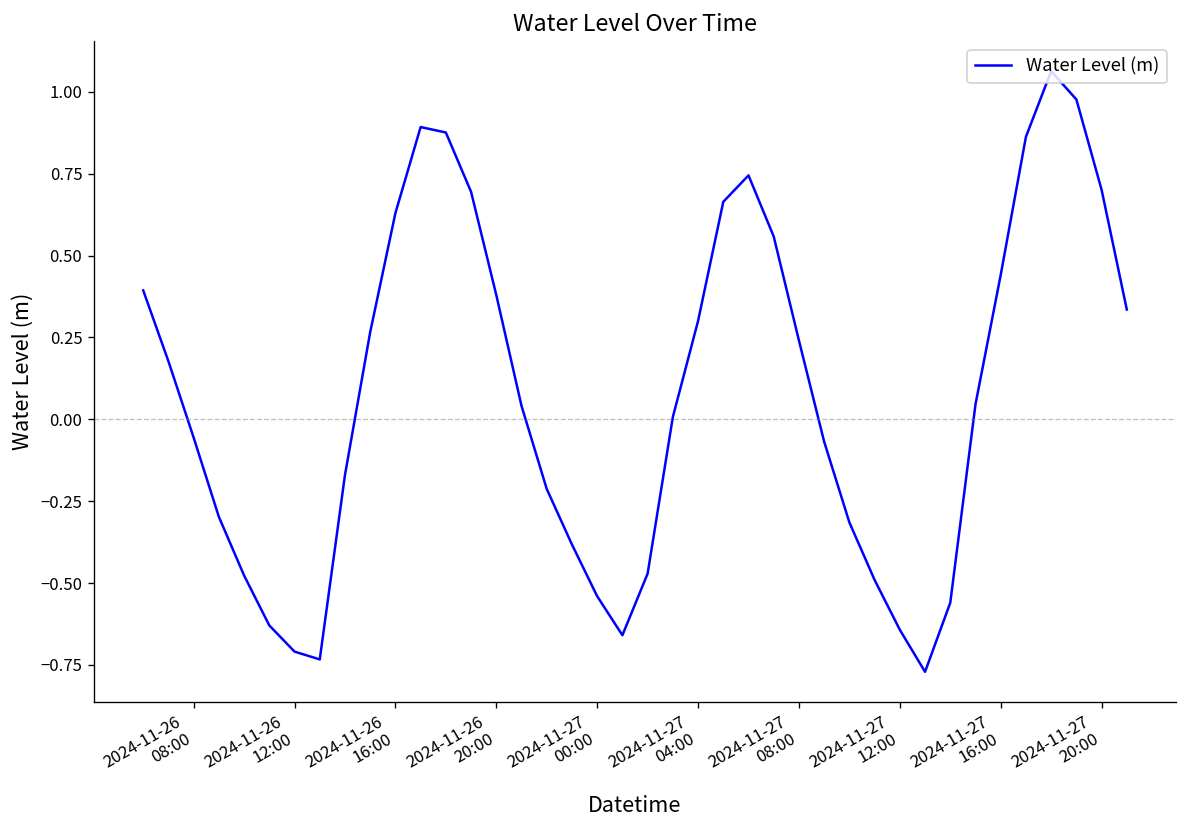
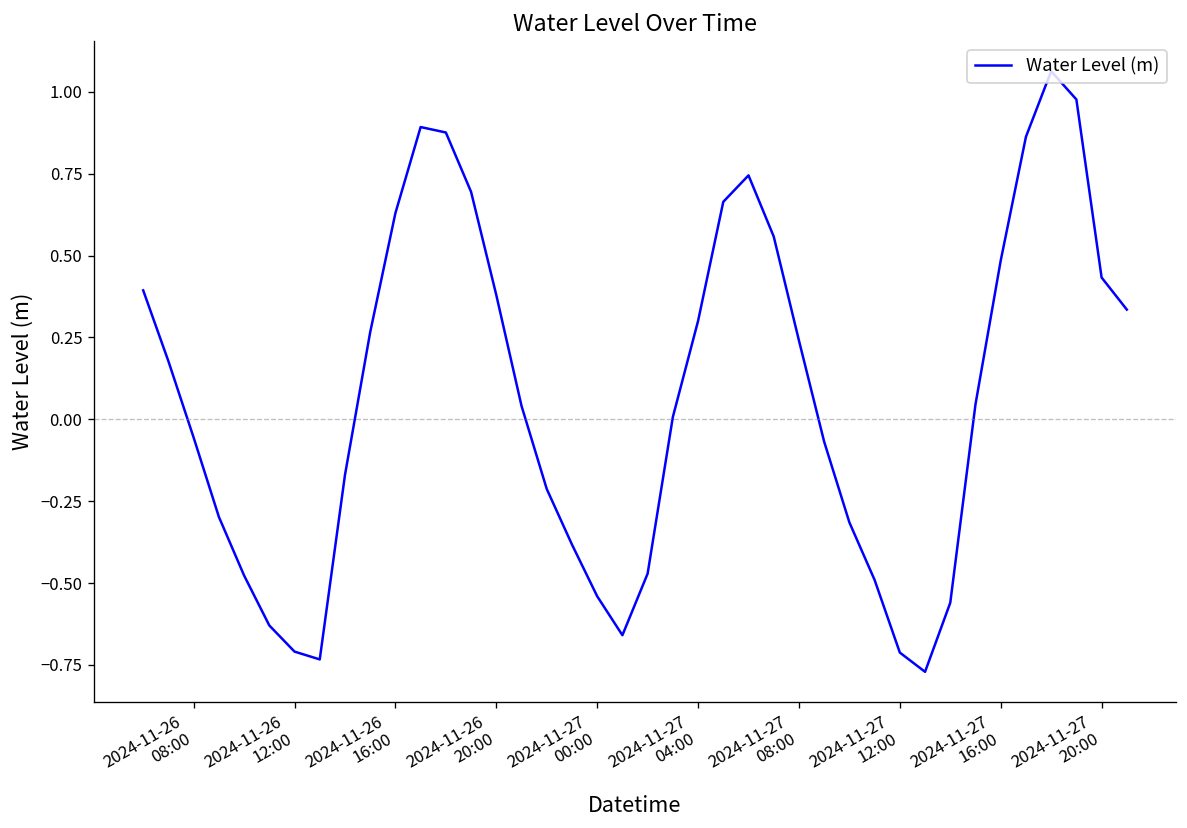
  {
    "2024-11-26 08:00": -0.06,
    "2024-11-26 12:00": -0.71,
    "2024-11-26 16:00": 0.63,
    "2024-11-26 20:00": 0.38,
    "2024-11-27 00:00": -0.54,
    "2024-11-27 04:00": 0.30,
    "2024-11-27 08:00": 0.24,
-   "2024-11-27 12:00": -0.64,
-   "2024-11-27 16:00": 0.44,
-   "2024-11-27 20:00": 0.70
+   "2024-11-27 12:00": -0.71,
+   "2024-11-27 16:00": 0.48,
+   "2024-11-27 20:00": 0.43
  }
